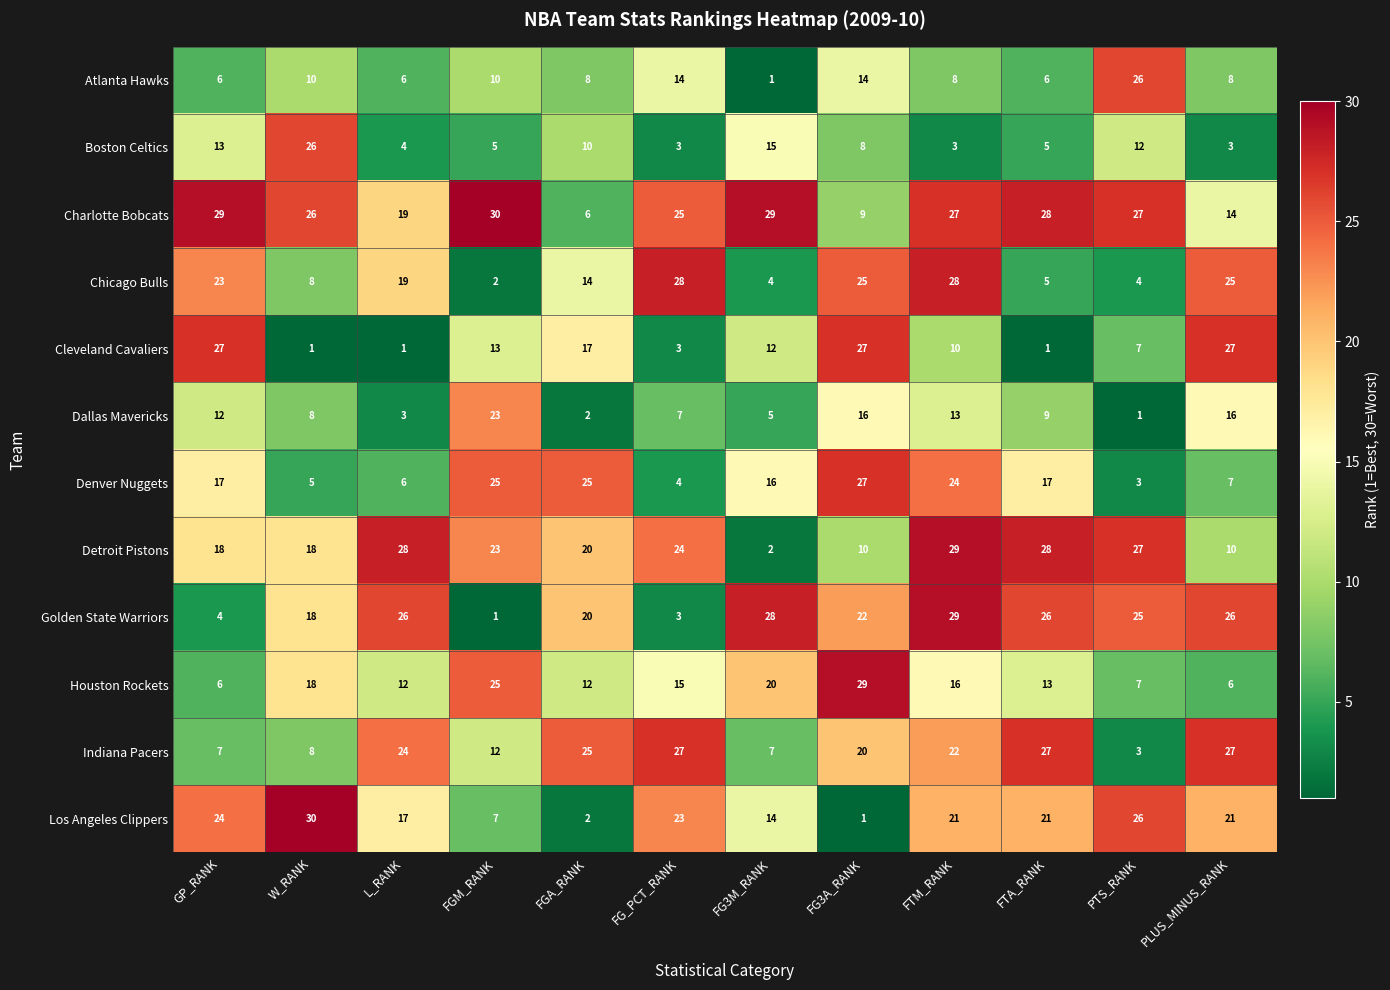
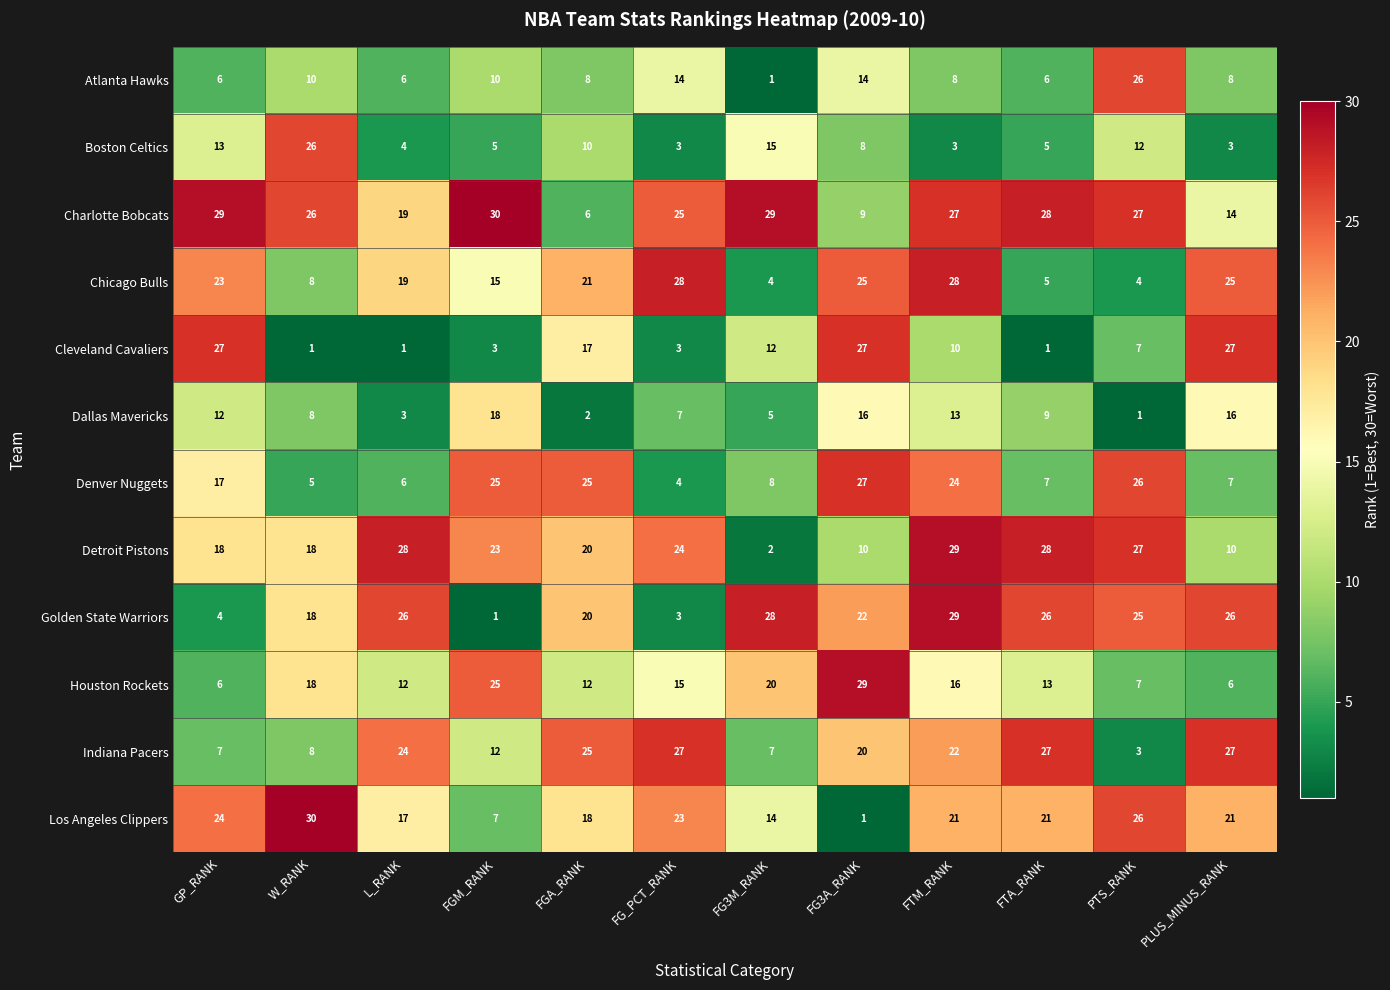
  {
    "Atlanta Hawks": {
      "GP_RANK": 6,
      "W_RANK": 10,
      "L_RANK": 6,
      "FGM_RANK": 10,
      "FGA_RANK": 8,
      "FG_PCT_RANK": 14,
      "FG3M_RANK": 1,
      "FG3A_RANK": 14,
      "FTM_RANK": 8,
      "FTA_RANK": 6,
      "PTS_RANK": 26,
      "PLUS_MINUS_RANK": 8
    },
    "Boston Celtics": {
      "GP_RANK": 13,
      "W_RANK": 26,
      "L_RANK": 4,
      "FGM_RANK": 5,
      "FGA_RANK": 10,
      "FG_PCT_RANK": 3,
      "FG3M_RANK": 15,
      "FG3A_RANK": 8,
      "FTM_RANK": 3,
      "FTA_RANK": 5,
      "PTS_RANK": 12,
      "PLUS_MINUS_RANK": 3
    },
    "Charlotte Bobcats": {
      "GP_RANK": 29,
      "W_RANK": 26,
      "L_RANK": 19,
      "FGM_RANK": 30,
      "FGA_RANK": 6,
      "FG_PCT_RANK": 25,
      "FG3M_RANK": 29,
      "FG3A_RANK": 9,
      "FTM_RANK": 27,
      "FTA_RANK": 28,
      "PTS_RANK": 27,
      "PLUS_MINUS_RANK": 14
    },
    "Chicago Bulls": {
      "GP_RANK": 23,
      "W_RANK": 8,
      "L_RANK": 19,
-     "FGM_RANK": 2,
-     "FGA_RANK": 14,
+     "FGM_RANK": 15,
+     "FGA_RANK": 21,
      "FG_PCT_RANK": 28,
      "FG3M_RANK": 4,
      "FG3A_RANK": 25,
      "FTM_RANK": 28,
      "FTA_RANK": 5,
      "PTS_RANK": 4,
      "PLUS_MINUS_RANK": 25
    },
    "Cleveland Cavaliers": {
      "GP_RANK": 27,
      "W_RANK": 1,
      "L_RANK": 1,
-     "FGM_RANK": 13,
+     "FGM_RANK": 3,
      "FGA_RANK": 17,
      "FG_PCT_RANK": 3,
      "FG3M_RANK": 12,
      "FG3A_RANK": 27,
      "FTM_RANK": 10,
      "FTA_RANK": 1,
      "PTS_RANK": 7,
      "PLUS_MINUS_RANK": 27
    },
    "Dallas Mavericks": {
      "GP_RANK": 12,
      "W_RANK": 8,
      "L_RANK": 3,
-     "FGM_RANK": 23,
+     "FGM_RANK": 18,
      "FGA_RANK": 2,
      "FG_PCT_RANK": 7,
      "FG3M_RANK": 5,
      "FG3A_RANK": 16,
      "FTM_RANK": 13,
      "FTA_RANK": 9,
      "PTS_RANK": 1,
      "PLUS_MINUS_RANK": 16
    },
    "Denver Nuggets": {
      "GP_RANK": 17,
      "W_RANK": 5,
      "L_RANK": 6,
      "FGM_RANK": 25,
      "FGA_RANK": 25,
      "FG_PCT_RANK": 4,
-     "FG3M_RANK": 16,
+     "FG3M_RANK": 8,
      "FG3A_RANK": 27,
      "FTM_RANK": 24,
-     "FTA_RANK": 17,
-     "PTS_RANK": 3,
+     "FTA_RANK": 7,
+     "PTS_RANK": 26,
      "PLUS_MINUS_RANK": 7
    },
    "Detroit Pistons": {
      "GP_RANK": 18,
      "W_RANK": 18,
      "L_RANK": 28,
      "FGM_RANK": 23,
      "FGA_RANK": 20,
      "FG_PCT_RANK": 24,
      "FG3M_RANK": 2,
      "FG3A_RANK": 10,
      "FTM_RANK": 29,
      "FTA_RANK": 28,
      "PTS_RANK": 27,
      "PLUS_MINUS_RANK": 10
    },
    "Golden State Warriors": {
      "GP_RANK": 4,
      "W_RANK": 18,
      "L_RANK": 26,
      "FGM_RANK": 1,
      "FGA_RANK": 20,
      "FG_PCT_RANK": 3,
      "FG3M_RANK": 28,
      "FG3A_RANK": 22,
      "FTM_RANK": 29,
      "FTA_RANK": 26,
      "PTS_RANK": 25,
      "PLUS_MINUS_RANK": 26
    },
    "Houston Rockets": {
      "GP_RANK": 6,
      "W_RANK": 18,
      "L_RANK": 12,
      "FGM_RANK": 25,
      "FGA_RANK": 12,
      "FG_PCT_RANK": 15,
      "FG3M_RANK": 20,
      "FG3A_RANK": 29,
      "FTM_RANK": 16,
      "FTA_RANK": 13,
      "PTS_RANK": 7,
      "PLUS_MINUS_RANK": 6
    },
    "Indiana Pacers": {
      "GP_RANK": 7,
      "W_RANK": 8,
      "L_RANK": 24,
      "FGM_RANK": 12,
      "FGA_RANK": 25,
      "FG_PCT_RANK": 27,
      "FG3M_RANK": 7,
      "FG3A_RANK": 20,
      "FTM_RANK": 22,
      "FTA_RANK": 27,
      "PTS_RANK": 3,
      "PLUS_MINUS_RANK": 27
    },
    "Los Angeles Clippers": {
      "GP_RANK": 24,
      "W_RANK": 30,
      "L_RANK": 17,
      "FGM_RANK": 7,
-     "FGA_RANK": 2,
+     "FGA_RANK": 18,
      "FG_PCT_RANK": 23,
      "FG3M_RANK": 14,
      "FG3A_RANK": 1,
      "FTM_RANK": 21,
      "FTA_RANK": 21,
      "PTS_RANK": 26,
      "PLUS_MINUS_RANK": 21
    }
  }
